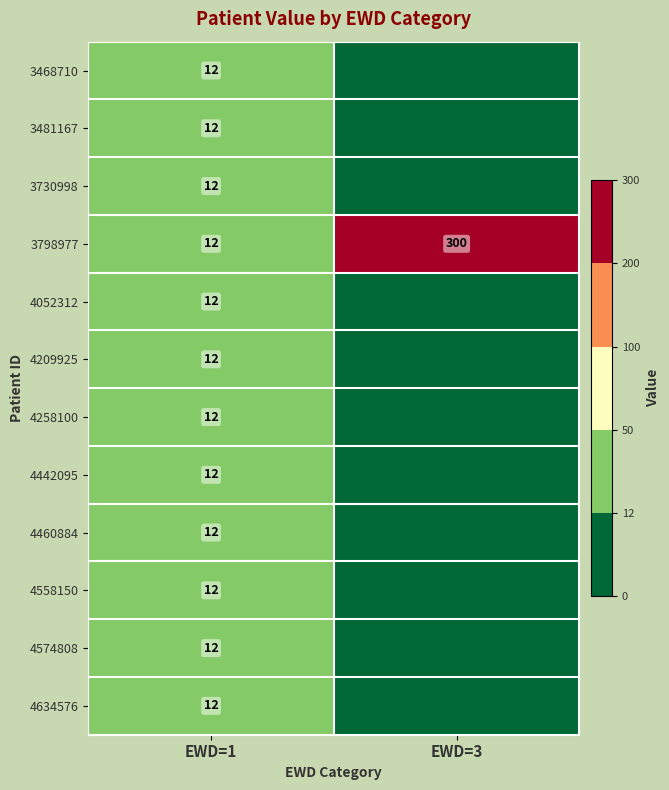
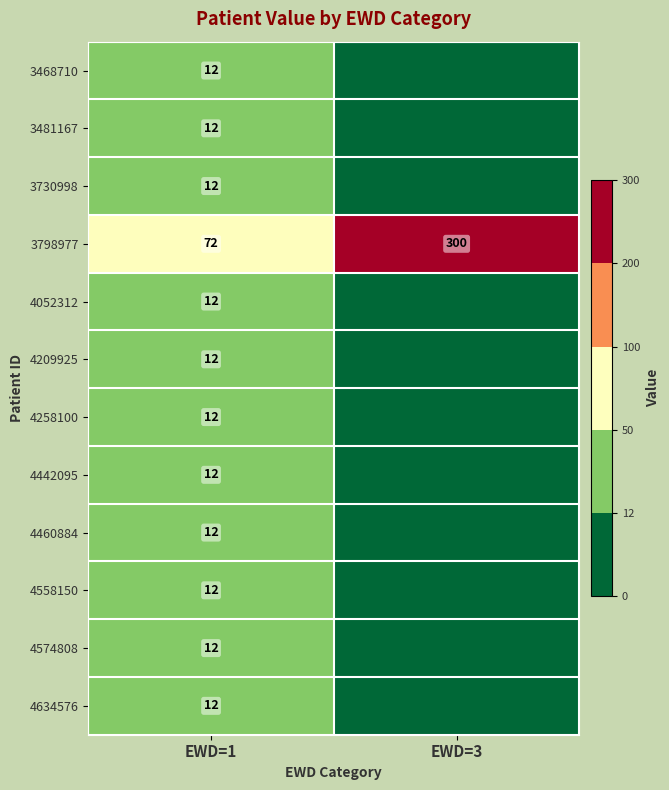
  {
    "3798977": {
-     "EWD=1": 12
+     "EWD=1": 72
    }
  }
